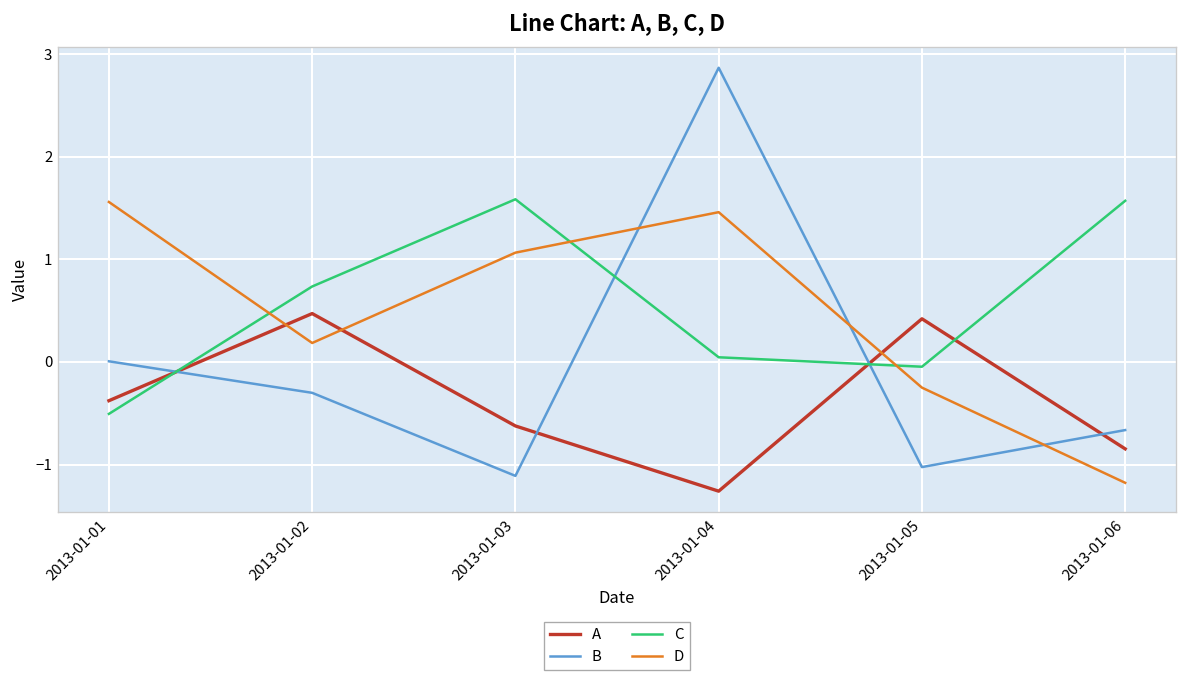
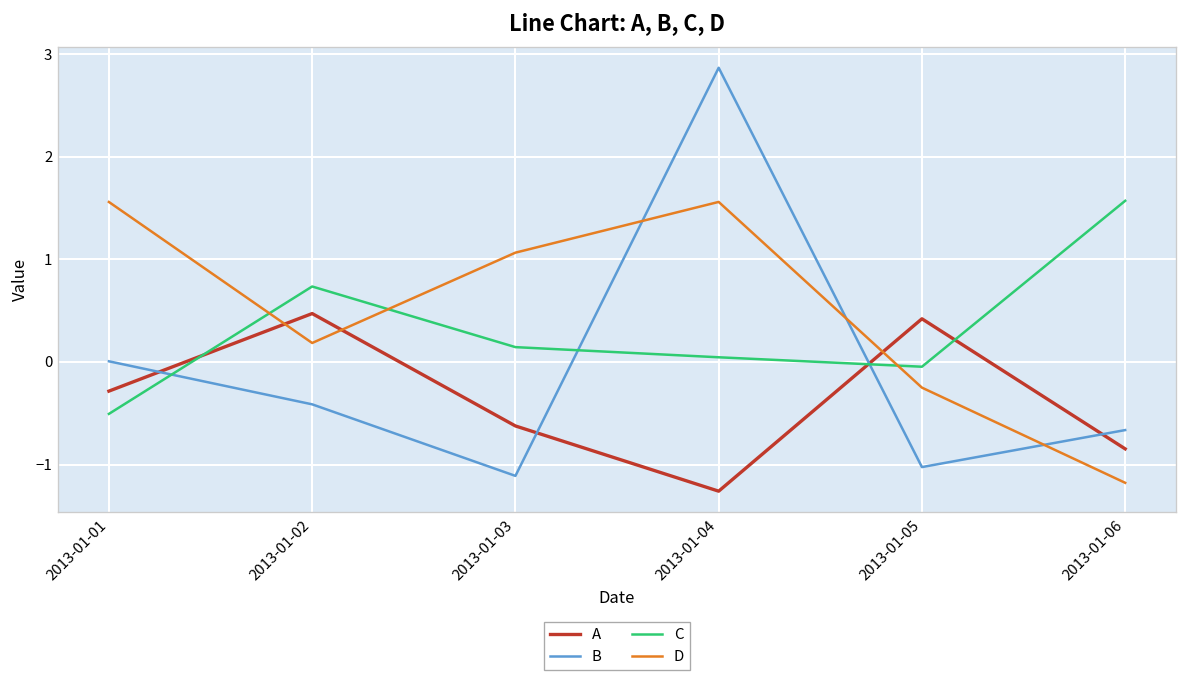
  {
    "A": {
-     "2013-01-01": -0.4,
+     "2013-01-01": -0.3,
      "2013-01-02": 0.5,
      "2013-01-03": -0.6,
      "2013-01-04": -1.3,
      "2013-01-05": 0.4,
      "2013-01-06": -0.8
    },
    "B": {
      "2013-01-01": 0.0,
-     "2013-01-02": -0.3,
+     "2013-01-02": -0.4,
      "2013-01-03": -1.1,
      "2013-01-04": 2.9,
      "2013-01-05": -1.0,
      "2013-01-06": -0.7
    },
    "C": {
      "2013-01-01": -0.5,
      "2013-01-02": 0.7,
-     "2013-01-03": 1.6,
+     "2013-01-03": 0.1,
      "2013-01-04": 0.0,
      "2013-01-05": 0.0,
      "2013-01-06": 1.6
    },
    "D": {
      "2013-01-01": 1.6,
      "2013-01-02": 0.2,
      "2013-01-03": 1.1,
-     "2013-01-04": 1.5,
+     "2013-01-04": 1.6,
      "2013-01-05": -0.3,
      "2013-01-06": -1.2
    }
  }
